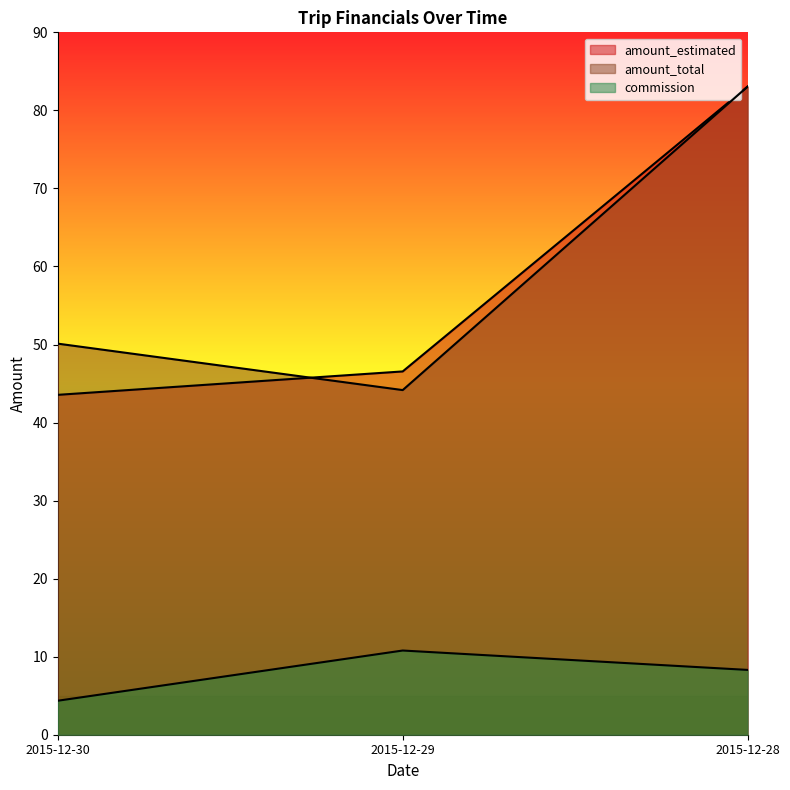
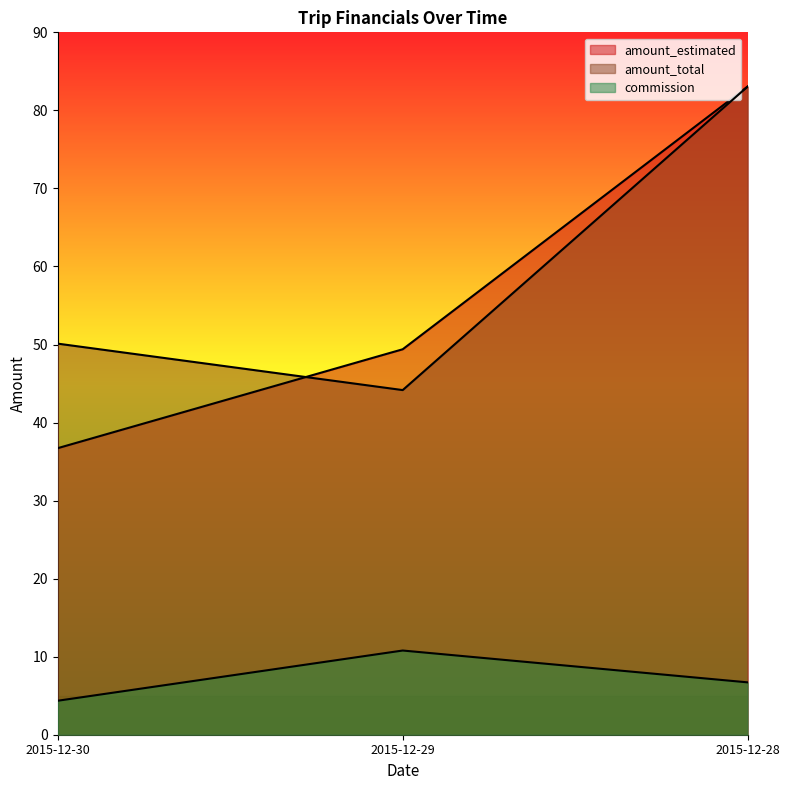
  {
    "amount_estimated": {
-     "2015-12-30": 44,
-     "2015-12-29": 47
+     "2015-12-30": 37,
+     "2015-12-29": 49
    },
    "amount_total": {
      "2015-12-30": 50,
      "2015-12-29": 44
    },
    "commission": {
      "2015-12-29": 11,
-     "2015-12-28": 8
+     "2015-12-28": 7
    }
  }
